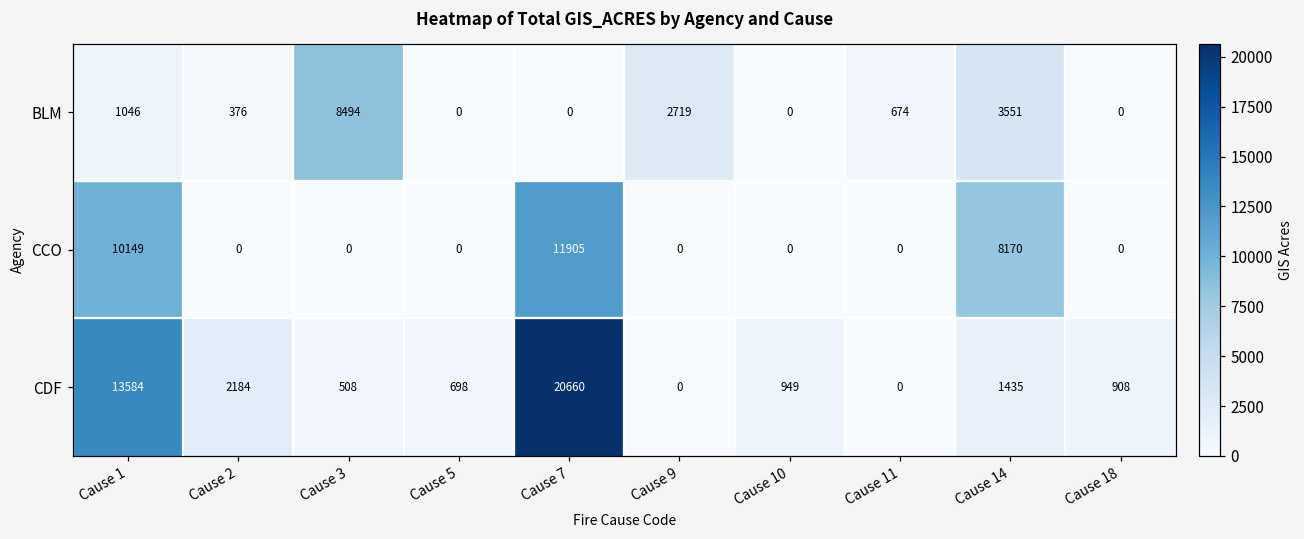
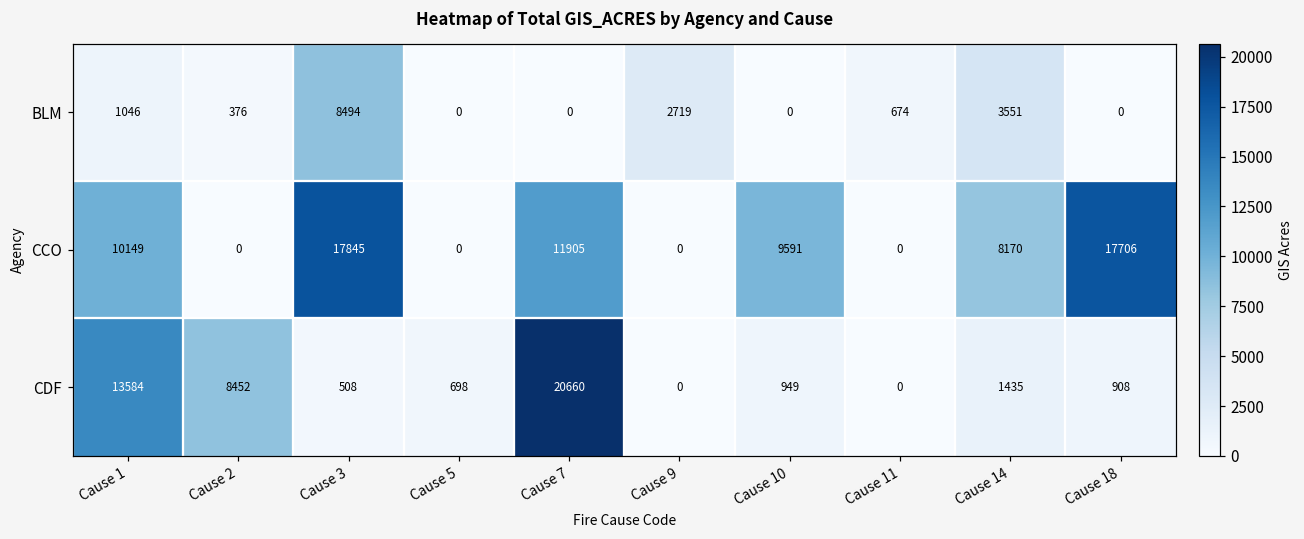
  {
    "BLM": {
      "Cause 1": 1046,
      "Cause 2": 376,
      "Cause 3": 8494,
      "Cause 5": 0,
      "Cause 7": 0,
      "Cause 9": 2719,
      "Cause 10": 0,
      "Cause 11": 674,
      "Cause 14": 3551,
      "Cause 18": 0
    },
    "CCO": {
      "Cause 1": 10149,
      "Cause 2": 0,
-     "Cause 3": 0,
+     "Cause 3": 17845,
      "Cause 5": 0,
      "Cause 7": 11905,
      "Cause 9": 0,
-     "Cause 10": 0,
+     "Cause 10": 9591,
      "Cause 11": 0,
      "Cause 14": 8170,
-     "Cause 18": 0
+     "Cause 18": 17706
    },
    "CDF": {
      "Cause 1": 13584,
-     "Cause 2": 2184,
+     "Cause 2": 8452,
      "Cause 3": 508,
      "Cause 5": 698,
      "Cause 7": 20660,
      "Cause 9": 0,
      "Cause 10": 949,
      "Cause 11": 0,
      "Cause 14": 1435,
      "Cause 18": 908
    }
  }
